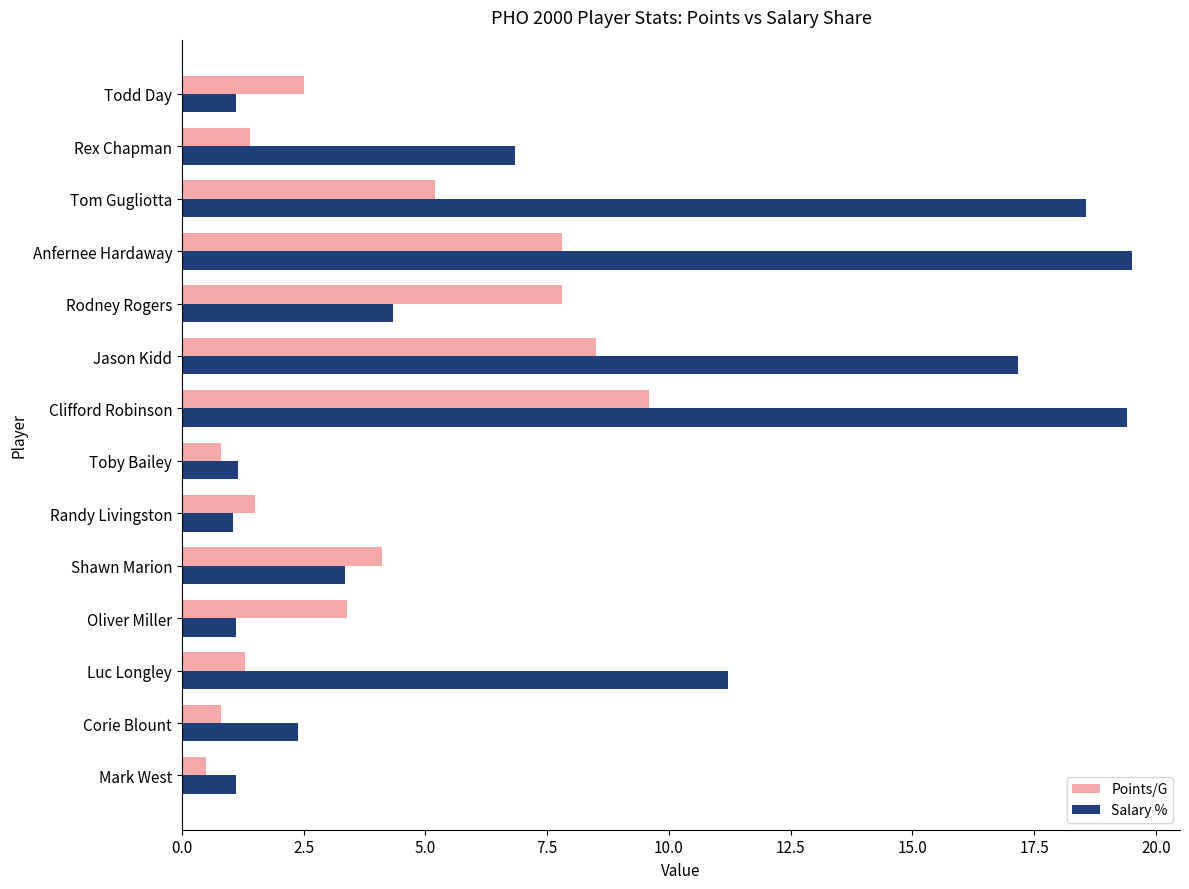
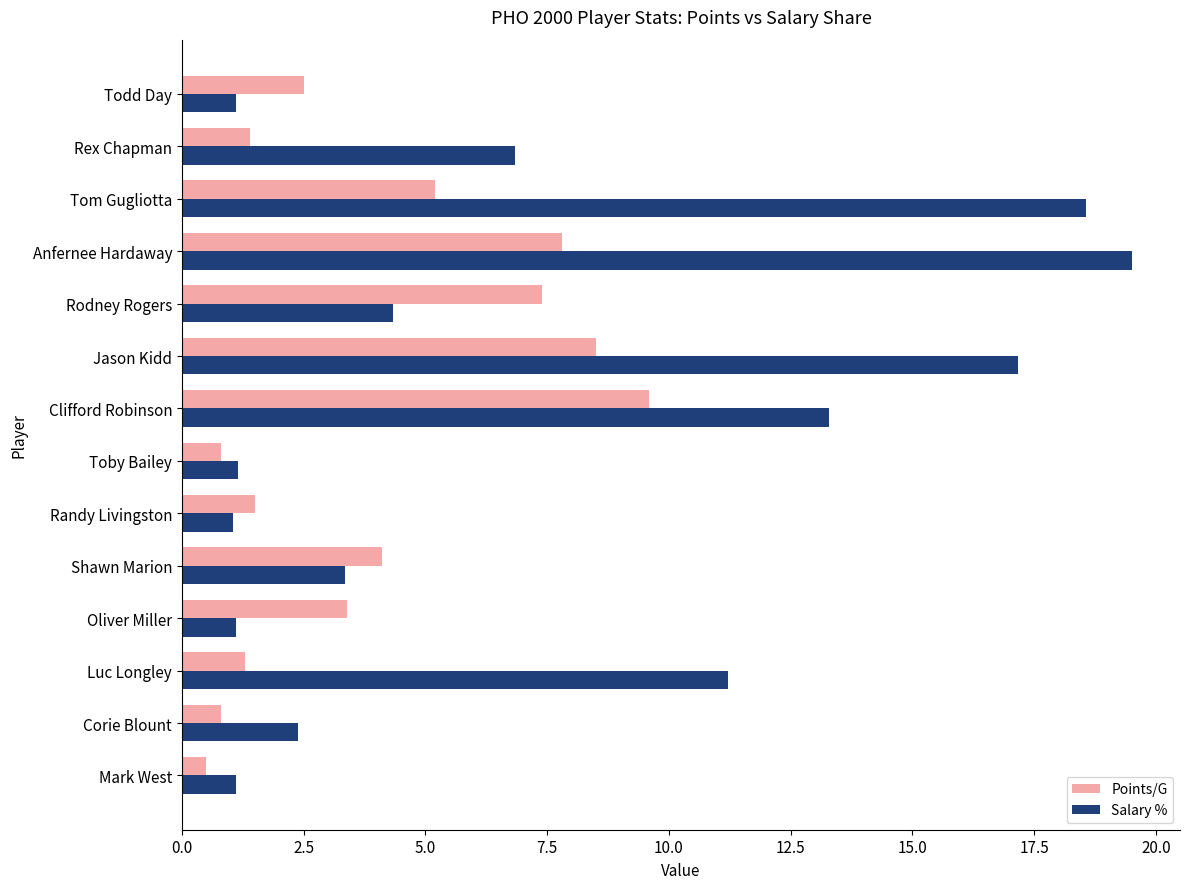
  {
    "Points/G": {
      "Todd Day": 2.5,
      "Rex Chapman": 1.4,
      "Tom Gugliotta": 5.2,
      "Anfernee Hardaway": 7.8,
-     "Rodney Rogers": 7.8,
+     "Rodney Rogers": 7.4,
      "Jason Kidd": 8.5,
      "Clifford Robinson": 9.6,
      "Toby Bailey": 0.8,
      "Randy Livingston": 1.5,
      "Shawn Marion": 4.1,
      "Oliver Miller": 3.4,
      "Luc Longley": 1.3,
      "Corie Blount": 0.8,
      "Mark West": 0.5
    },
    "Salary %": {
      "Todd Day": 1.1,
      "Rex Chapman": 6.8,
      "Tom Gugliotta": 18.6,
      "Anfernee Hardaway": 19.5,
      "Rodney Rogers": 4.3,
      "Jason Kidd": 17.2,
-     "Clifford Robinson": 19.4,
+     "Clifford Robinson": 13.3,
      "Toby Bailey": 1.2,
      "Randy Livingston": 1.1,
      "Shawn Marion": 3.4,
      "Oliver Miller": 1.1,
      "Luc Longley": 11.2,
      "Corie Blount": 2.4,
      "Mark West": 1.1
    }
  }
